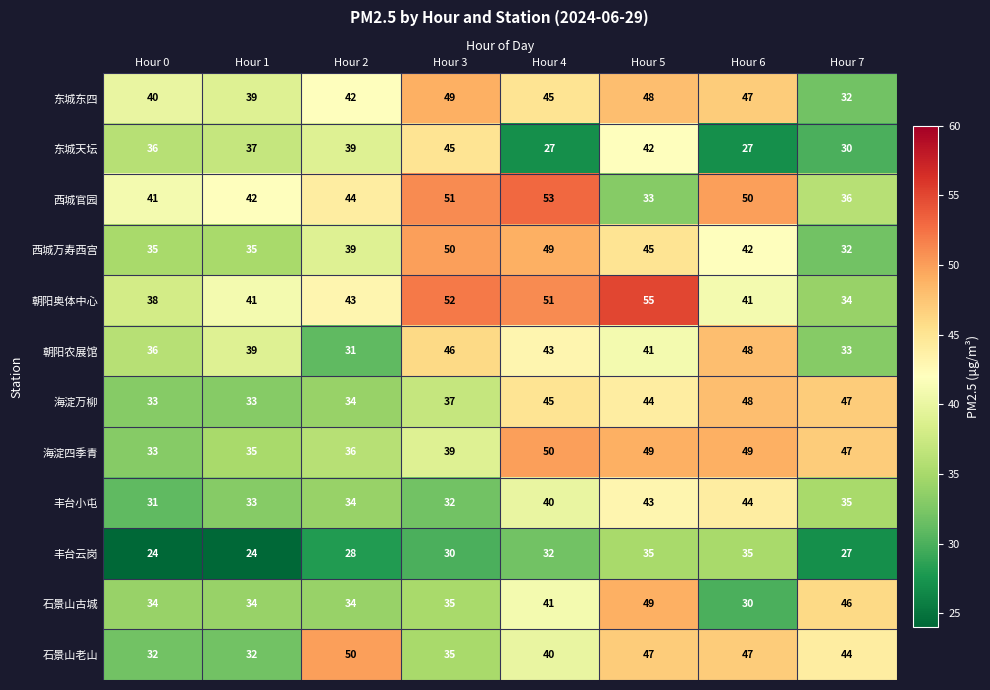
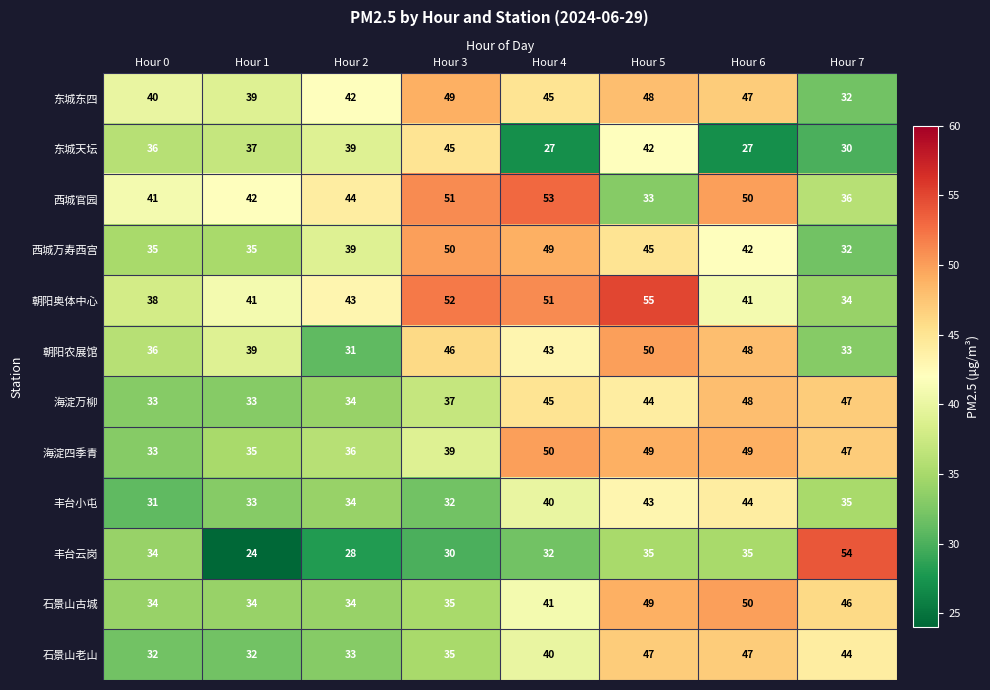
  {
    "东城东四": {
      "Hour 0": 40,
      "Hour 1": 39,
      "Hour 2": 42,
      "Hour 3": 49,
      "Hour 4": 45,
      "Hour 5": 48,
      "Hour 6": 47,
      "Hour 7": 32
    },
    "东城天坛": {
      "Hour 0": 36,
      "Hour 1": 37,
      "Hour 2": 39,
      "Hour 3": 45,
      "Hour 4": 27,
      "Hour 5": 42,
      "Hour 6": 27,
      "Hour 7": 30
    },
    "西城官园": {
      "Hour 0": 41,
      "Hour 1": 42,
      "Hour 2": 44,
      "Hour 3": 51,
      "Hour 4": 53,
      "Hour 5": 33,
      "Hour 6": 50,
      "Hour 7": 36
    },
    "西城万寿西宫": {
      "Hour 0": 35,
      "Hour 1": 35,
      "Hour 2": 39,
      "Hour 3": 50,
      "Hour 4": 49,
      "Hour 5": 45,
      "Hour 6": 42,
      "Hour 7": 32
    },
    "朝阳奥体中心": {
      "Hour 0": 38,
      "Hour 1": 41,
      "Hour 2": 43,
      "Hour 3": 52,
      "Hour 4": 51,
      "Hour 5": 55,
      "Hour 6": 41,
      "Hour 7": 34
    },
    "朝阳农展馆": {
      "Hour 0": 36,
      "Hour 1": 39,
      "Hour 2": 31,
      "Hour 3": 46,
      "Hour 4": 43,
-     "Hour 5": 41,
+     "Hour 5": 50,
      "Hour 6": 48,
      "Hour 7": 33
    },
    "海淀万柳": {
      "Hour 0": 33,
      "Hour 1": 33,
      "Hour 2": 34,
      "Hour 3": 37,
      "Hour 4": 45,
      "Hour 5": 44,
      "Hour 6": 48,
      "Hour 7": 47
    },
    "海淀四季青": {
      "Hour 0": 33,
      "Hour 1": 35,
      "Hour 2": 36,
      "Hour 3": 39,
      "Hour 4": 50,
      "Hour 5": 49,
      "Hour 6": 49,
      "Hour 7": 47
    },
    "丰台小屯": {
      "Hour 0": 31,
      "Hour 1": 33,
      "Hour 2": 34,
      "Hour 3": 32,
      "Hour 4": 40,
      "Hour 5": 43,
      "Hour 6": 44,
      "Hour 7": 35
    },
    "丰台云岗": {
-     "Hour 0": 24,
+     "Hour 0": 34,
      "Hour 1": 24,
      "Hour 2": 28,
      "Hour 3": 30,
      "Hour 4": 32,
      "Hour 5": 35,
      "Hour 6": 35,
-     "Hour 7": 27
+     "Hour 7": 54
    },
    "石景山古城": {
      "Hour 0": 34,
      "Hour 1": 34,
      "Hour 2": 34,
      "Hour 3": 35,
      "Hour 4": 41,
      "Hour 5": 49,
-     "Hour 6": 30,
+     "Hour 6": 50,
      "Hour 7": 46
    },
    "石景山老山": {
      "Hour 0": 32,
      "Hour 1": 32,
-     "Hour 2": 50,
+     "Hour 2": 33,
      "Hour 3": 35,
      "Hour 4": 40,
      "Hour 5": 47,
      "Hour 6": 47,
      "Hour 7": 44
    }
  }
